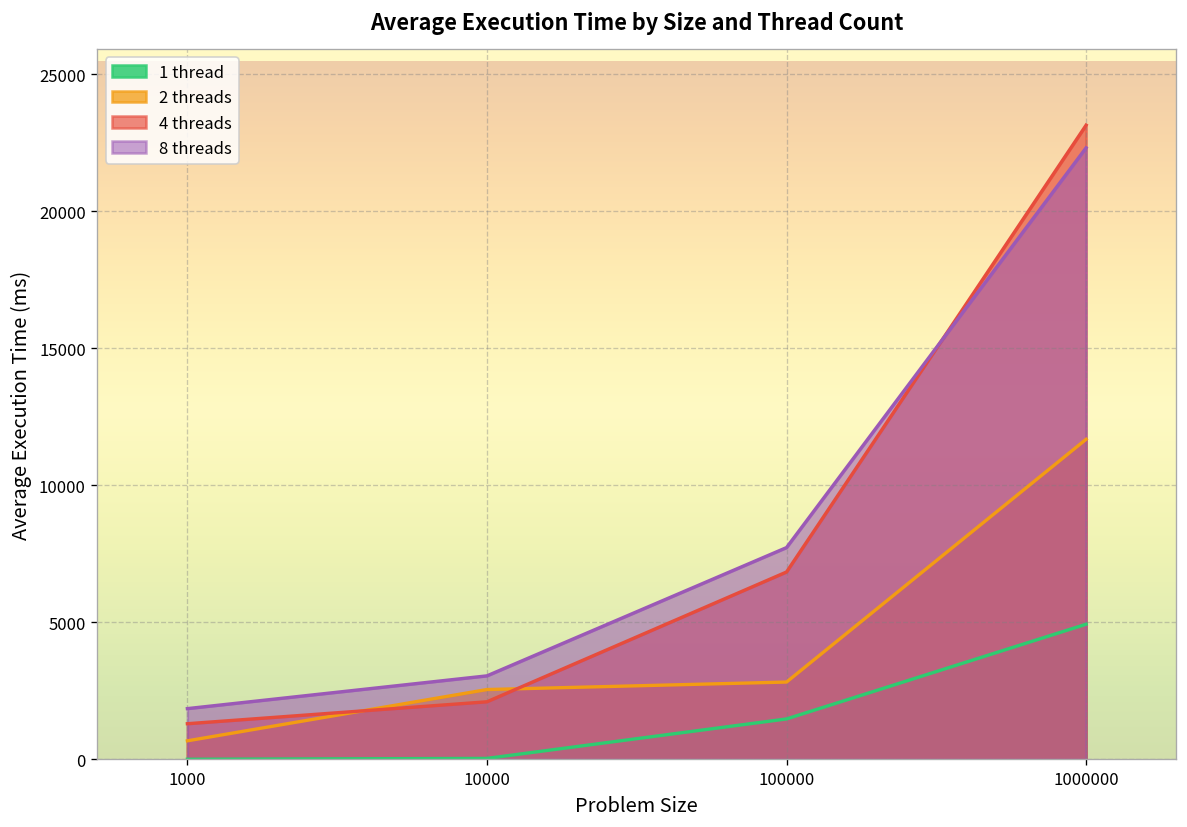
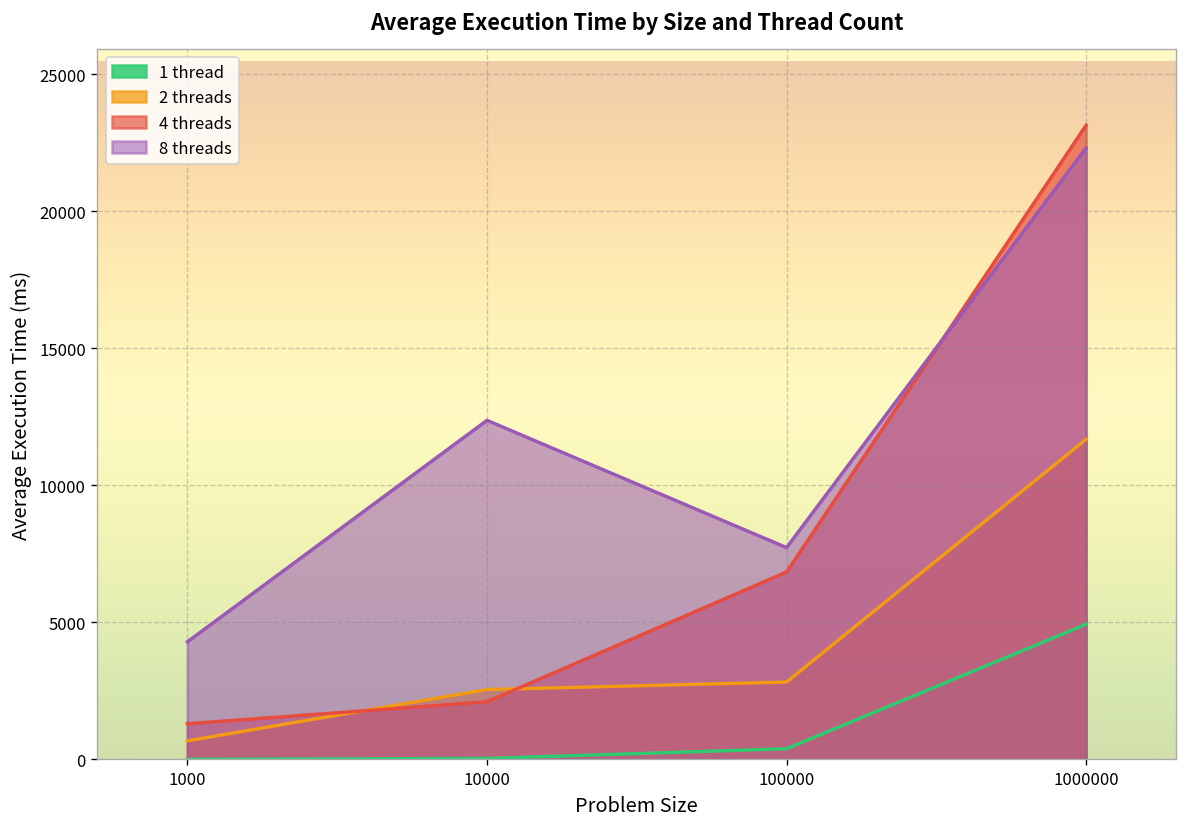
  {
    "1 thread": {
      "1000": 0,
      "10000": 0,
-     "100000": 1500,
+     "100000": 400,
      "1000000": 4900
    },
    "2 threads": {
      "1000": 700,
      "10000": 2600,
      "100000": 2800,
      "1000000": 11700
    },
    "4 threads": {
      "1000": 1300,
      "10000": 2100,
      "100000": 6800,
      "1000000": 23100
    },
    "8 threads": {
-     "1000": 1900,
-     "10000": 3100,
+     "1000": 4300,
+     "10000": 12400,
      "100000": 7700,
      "1000000": 22300
    }
  }
